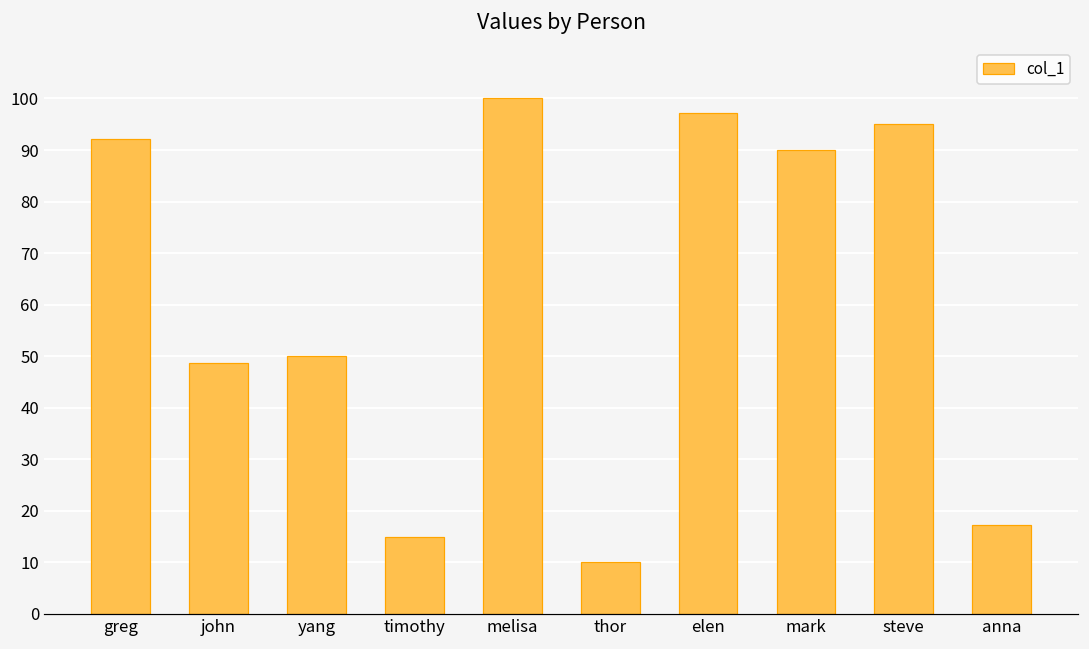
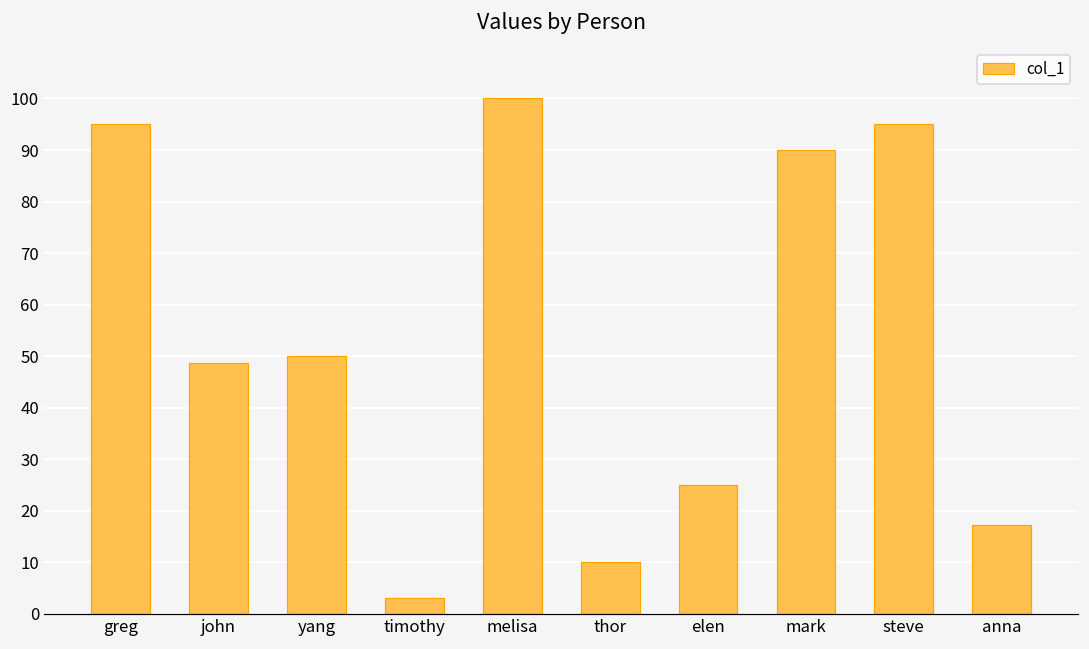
  {
-   "greg": 92,
+   "greg": 95,
    "john": 49,
    "yang": 50,
-   "timothy": 15,
+   "timothy": 3,
    "melisa": 100,
    "thor": 10,
-   "elen": 97,
+   "elen": 25,
    "mark": 90,
    "steve": 95,
    "anna": 17
  }
